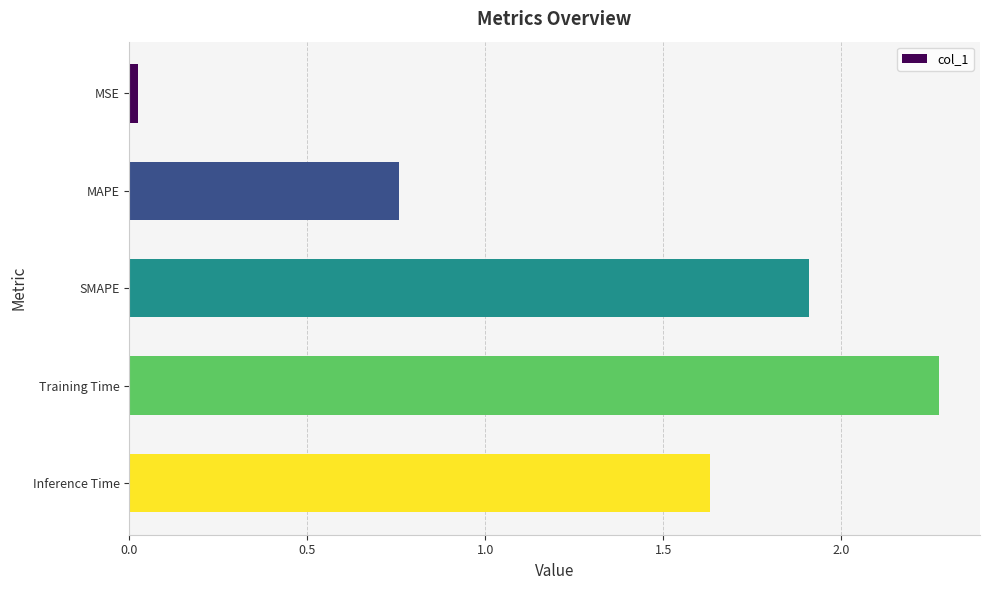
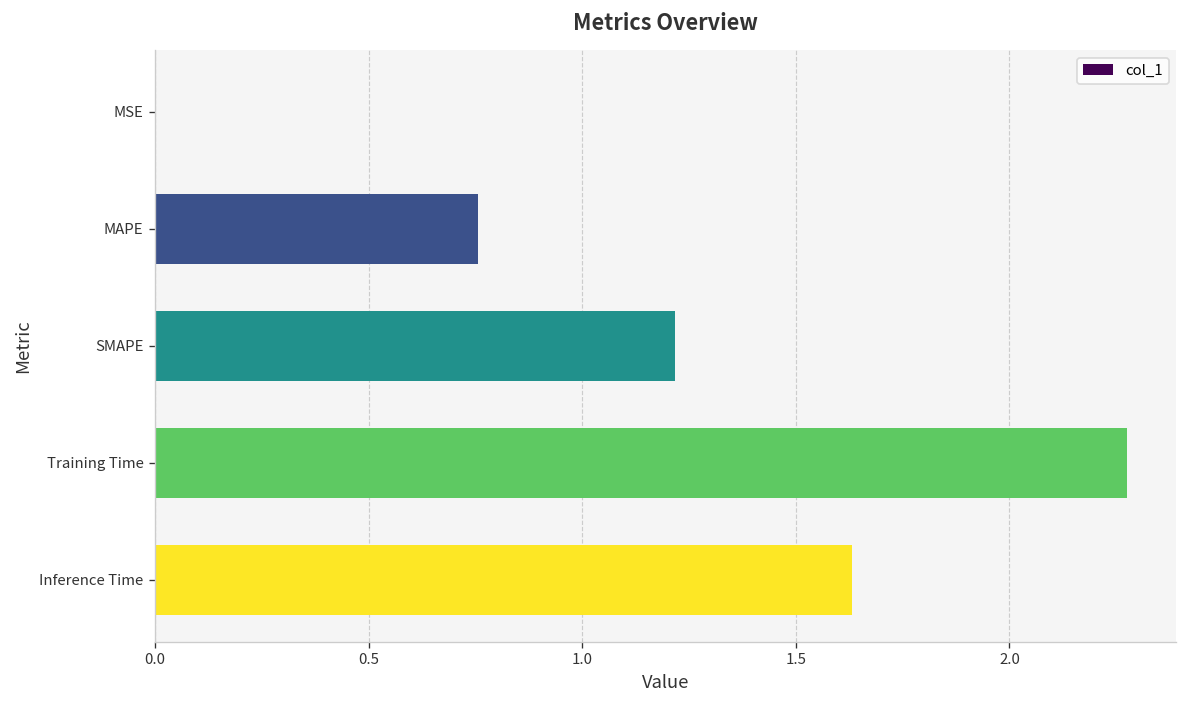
  {
-   "MSE": 0.03,
+   "MSE": 0.00,
    "MAPE": 0.76,
-   "SMAPE": 1.91,
+   "SMAPE": 1.22,
    "Training Time": 2.28,
    "Inference Time": 1.63
  }
